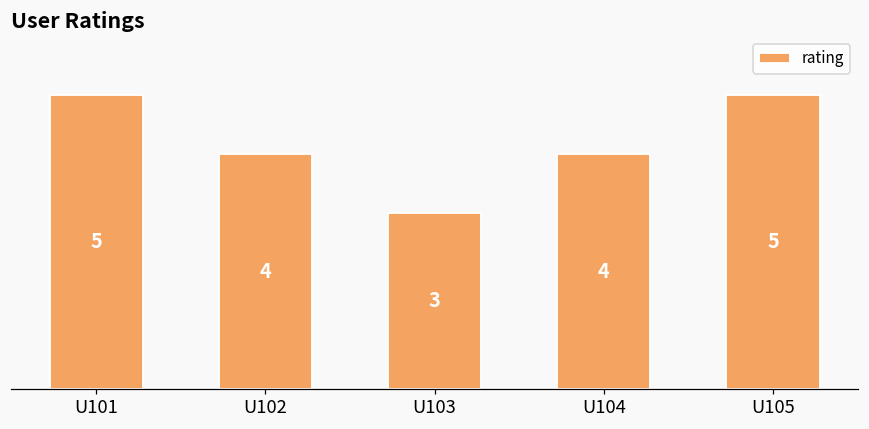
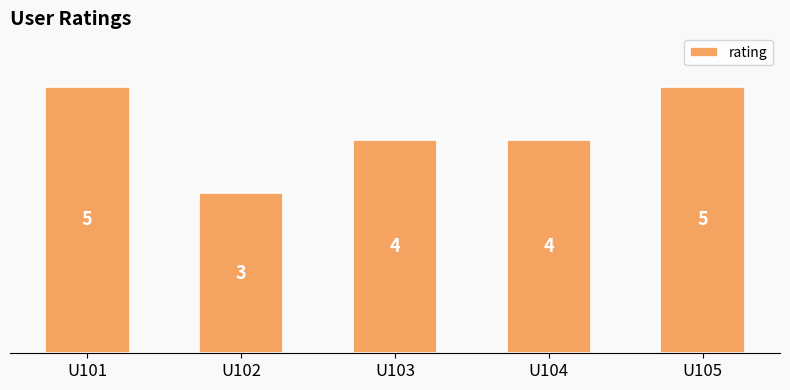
  {
    "U101": 5,
-   "U102": 4,
-   "U103": 3,
+   "U102": 3,
+   "U103": 4,
    "U104": 4,
    "U105": 5
  }
